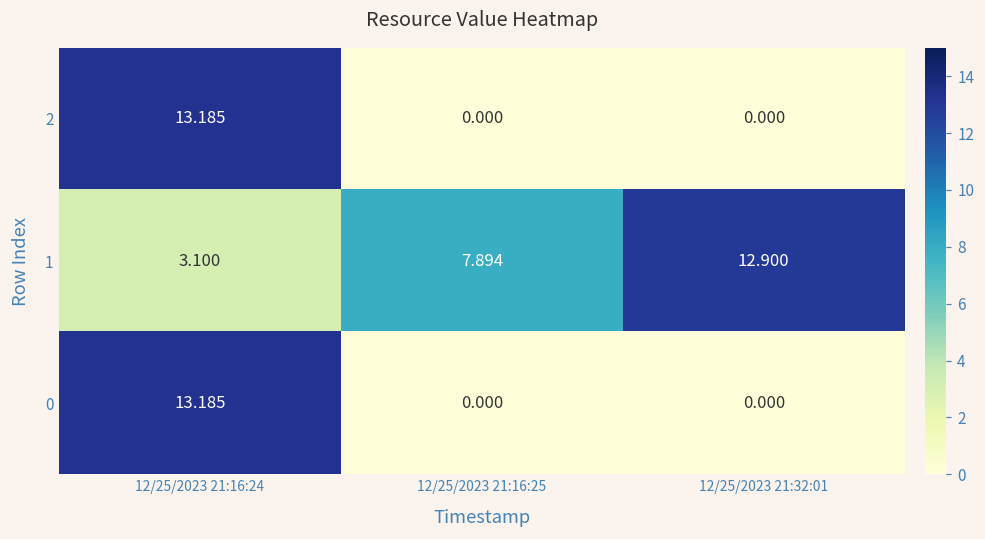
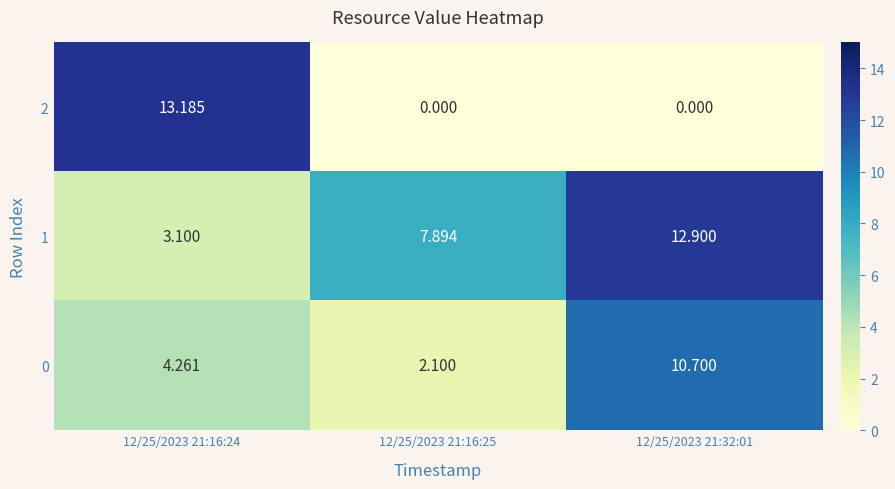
  {
    "2": {
      "12/25/2023 21:16:24": 13.185,
      "12/25/2023 21:16:25": 0.000,
      "12/25/2023 21:32:01": 0.000
    },
    "1": {
      "12/25/2023 21:16:24": 3.100,
      "12/25/2023 21:16:25": 7.894,
      "12/25/2023 21:32:01": 12.900
    },
    "0": {
-     "12/25/2023 21:16:24": 13.185,
-     "12/25/2023 21:16:25": 0.000,
-     "12/25/2023 21:32:01": 0.000
+     "12/25/2023 21:16:24": 4.261,
+     "12/25/2023 21:16:25": 2.100,
+     "12/25/2023 21:32:01": 10.700
    }
  }
